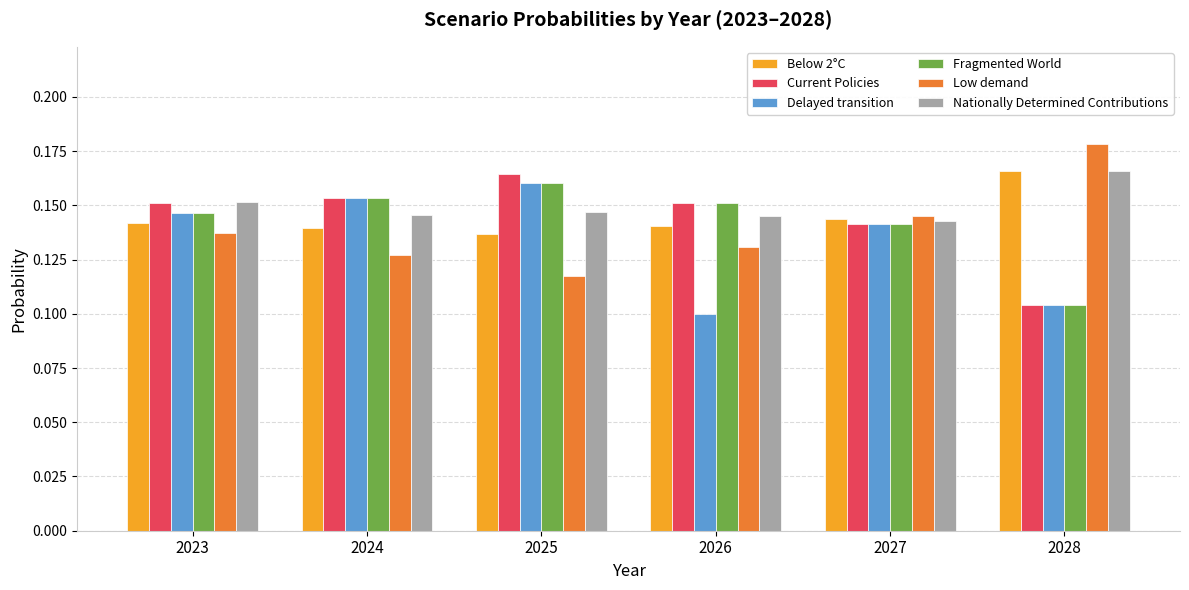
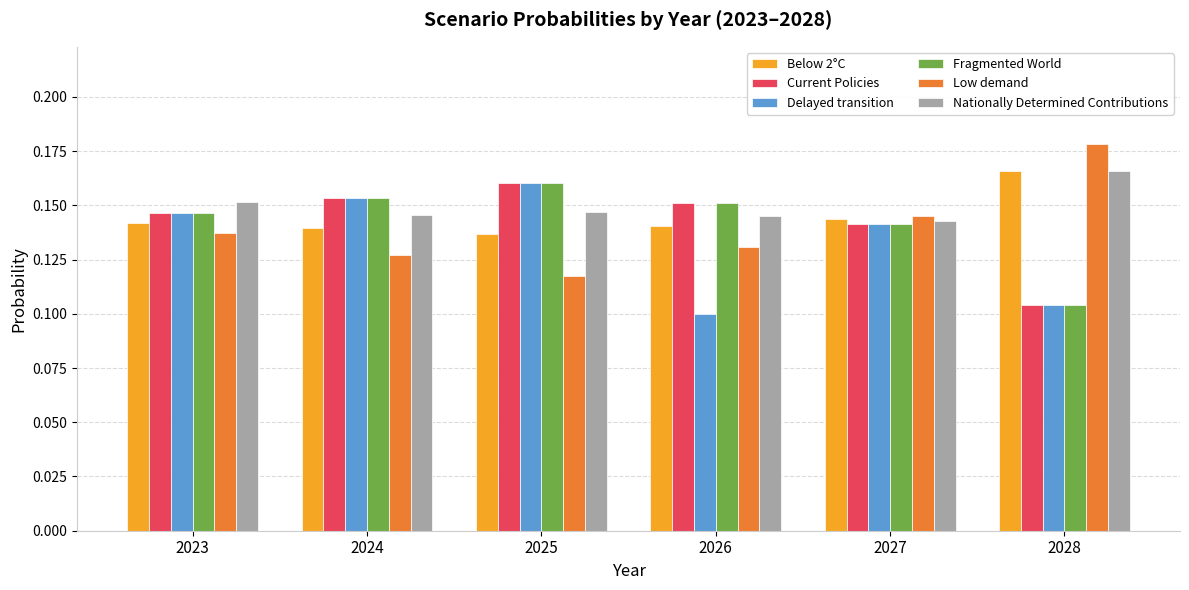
  {
    "Current Policies": {
-     "2023": 0.151,
+     "2023": 0.147,
      "2024": 0.153,
-     "2025": 0.164,
+     "2025": 0.160,
      "2026": 0.151,
      "2027": 0.141,
      "2028": 0.104
    },
    "Delayed transition": {
      "2023": 0.147,
      "2024": 0.153,
      "2025": 0.160,
      "2026": 0.100,
      "2027": 0.141,
      "2028": 0.104
    },
    "Fragmented World": {
      "2023": 0.147,
      "2024": 0.153,
      "2025": 0.160,
      "2026": 0.151,
      "2027": 0.141,
      "2028": 0.104
    },
    "Nationally Determined Contributions": {
      "2023": 0.152,
      "2024": 0.145,
      "2025": 0.147,
      "2026": 0.145,
      "2027": 0.143,
      "2028": 0.166
    }
  }
